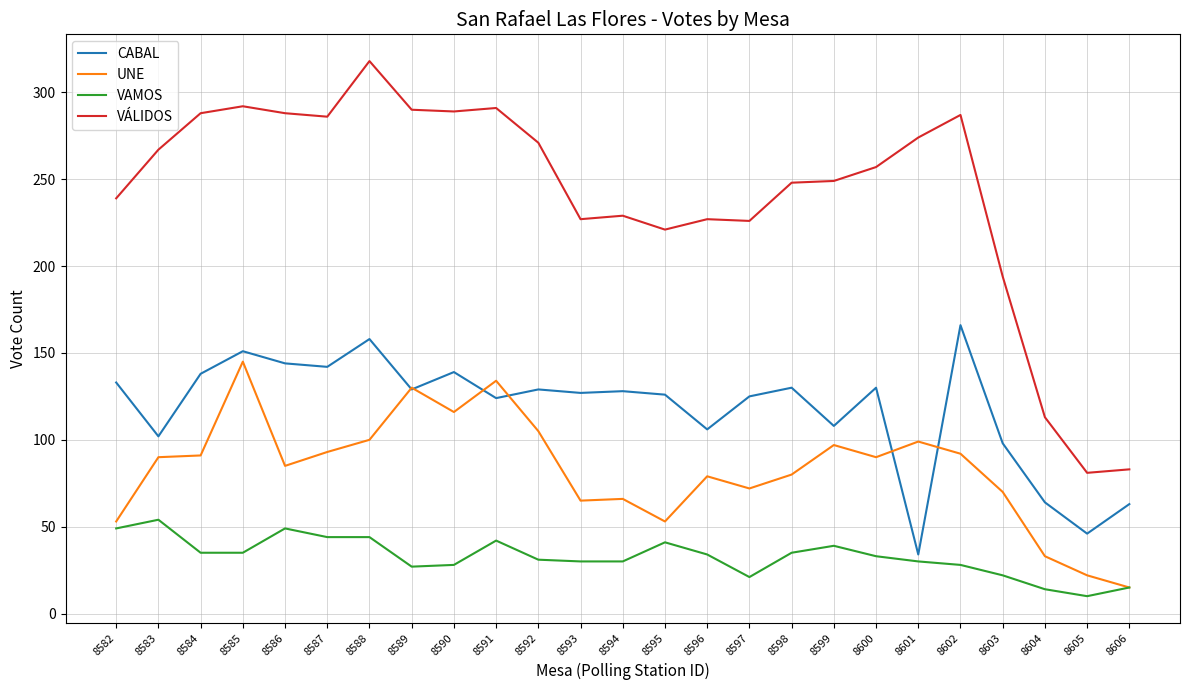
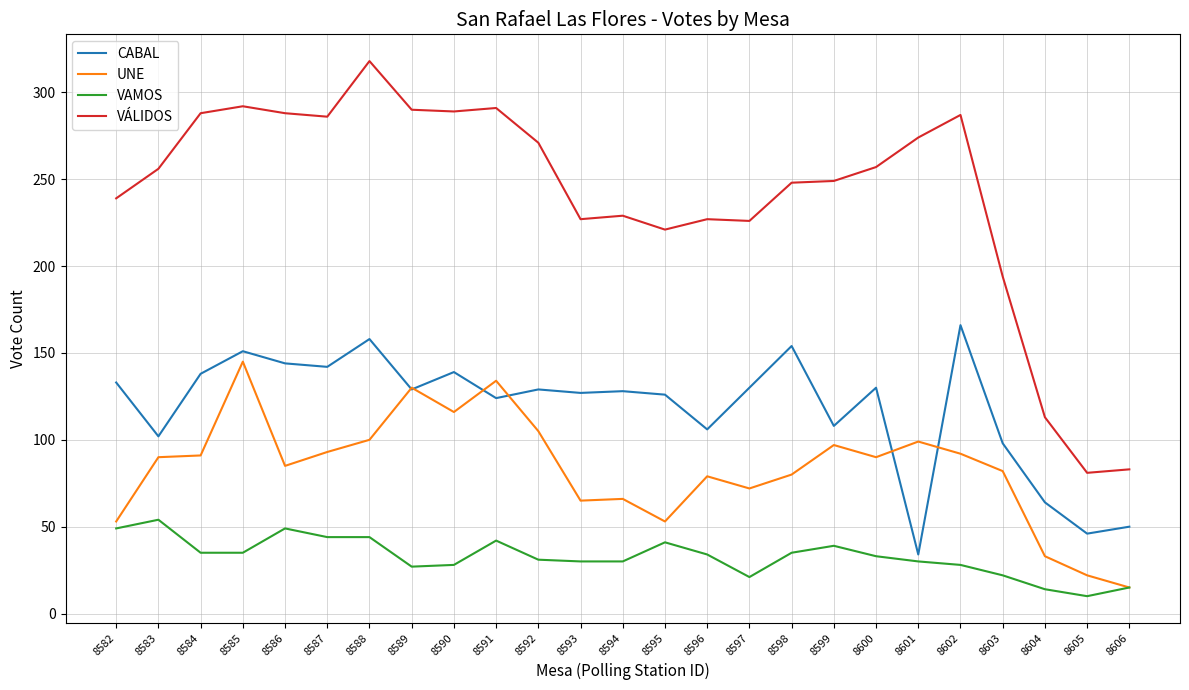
  {
    "CABAL": {
      "8582": 133,
      "8583": 102,
      "8584": 138,
      "8585": 151,
      "8586": 144,
      "8587": 142,
      "8588": 158,
      "8590": 139,
      "8591": 124,
      "8592": 129,
      "8593": 127,
      "8594": 128,
      "8595": 126,
      "8596": 106,
-     "8597": 125,
-     "8598": 130,
+     "8597": 130,
+     "8598": 154,
      "8599": 108,
      "8600": 130,
      "8601": 34,
      "8602": 166,
      "8603": 98,
      "8604": 64,
      "8605": 46,
-     "8606": 63
+     "8606": 50
    },
    "UNE": {
      "8582": 53,
      "8583": 90,
      "8584": 91,
      "8585": 145,
      "8586": 85,
      "8587": 93,
      "8588": 100,
      "8590": 116,
      "8591": 134,
      "8592": 105,
      "8593": 65,
      "8594": 66,
      "8595": 53,
      "8596": 79,
      "8597": 72,
      "8598": 80,
      "8599": 97,
      "8600": 90,
      "8601": 99,
      "8602": 92,
-     "8603": 70,
+     "8603": 82,
      "8604": 33,
      "8605": 22
    },
    "VAMOS": {
      "8582": 49,
      "8583": 54,
      "8584": 35,
      "8585": 35,
      "8586": 49,
      "8587": 44,
      "8588": 44,
      "8589": 27,
      "8590": 28,
      "8591": 42,
      "8592": 31,
      "8593": 30,
      "8594": 30,
      "8595": 41,
      "8596": 34,
      "8597": 21,
      "8598": 35,
      "8599": 39,
      "8600": 33,
      "8601": 30,
      "8602": 28,
      "8603": 22,
      "8604": 14,
      "8605": 10
    },
    "VÁLIDOS": {
      "8582": 239,
-     "8583": 267,
+     "8583": 256,
      "8584": 288,
      "8585": 292,
      "8586": 288,
      "8587": 286,
      "8588": 318,
      "8589": 290,
      "8590": 289,
      "8591": 291,
      "8592": 271,
      "8593": 227,
      "8594": 229,
      "8595": 221,
      "8596": 227,
      "8597": 226,
      "8598": 248,
      "8599": 249,
      "8600": 257,
      "8601": 274,
      "8602": 287,
      "8603": 194,
      "8604": 113,
      "8605": 81,
      "8606": 83
    }
  }
